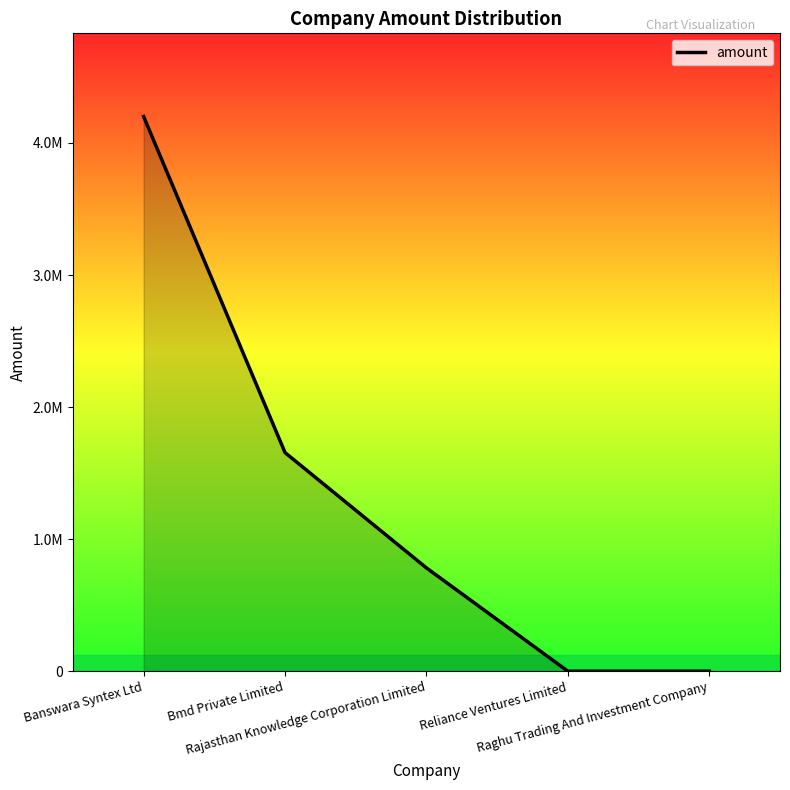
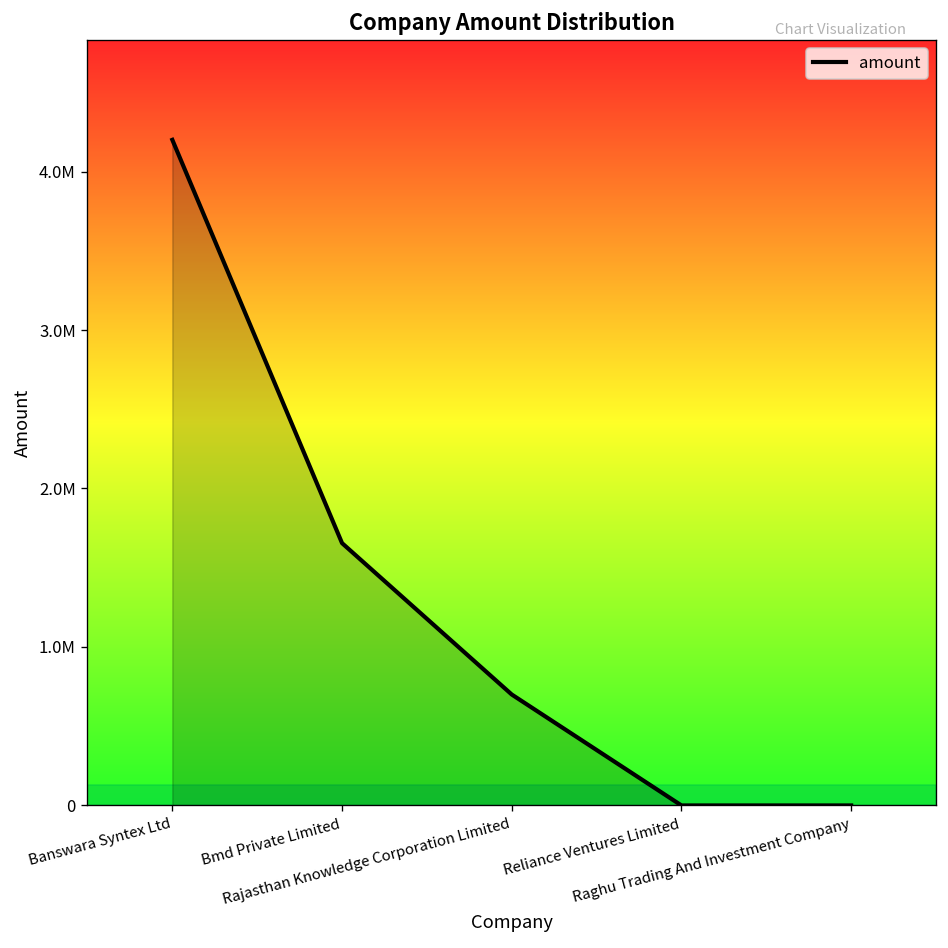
  {
    "Banswara Syntex Ltd": 4200000,
    "Bmd Private Limited": 1660000,
-   "Rajasthan Knowledge Corporation Limited": 780000
+   "Rajasthan Knowledge Corporation Limited": 700000
  }
